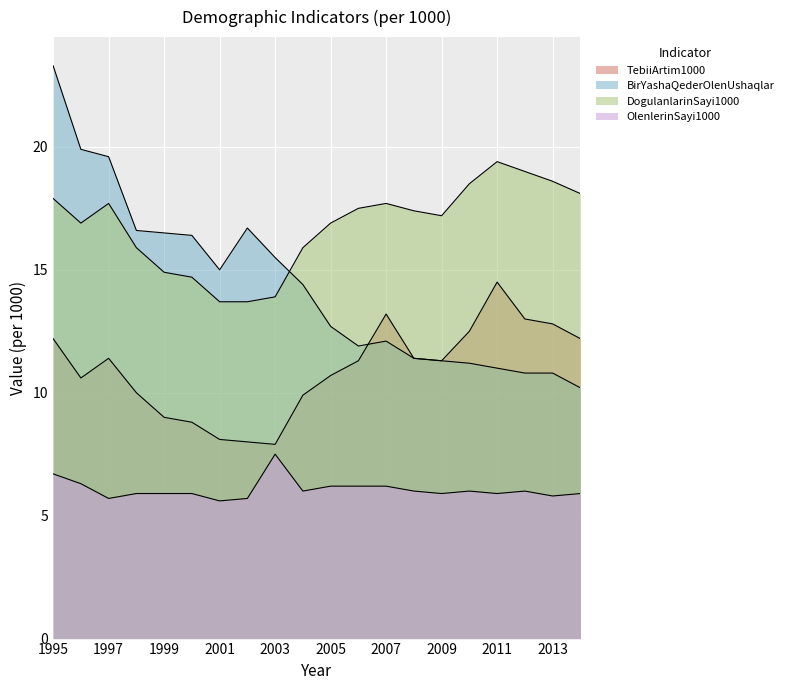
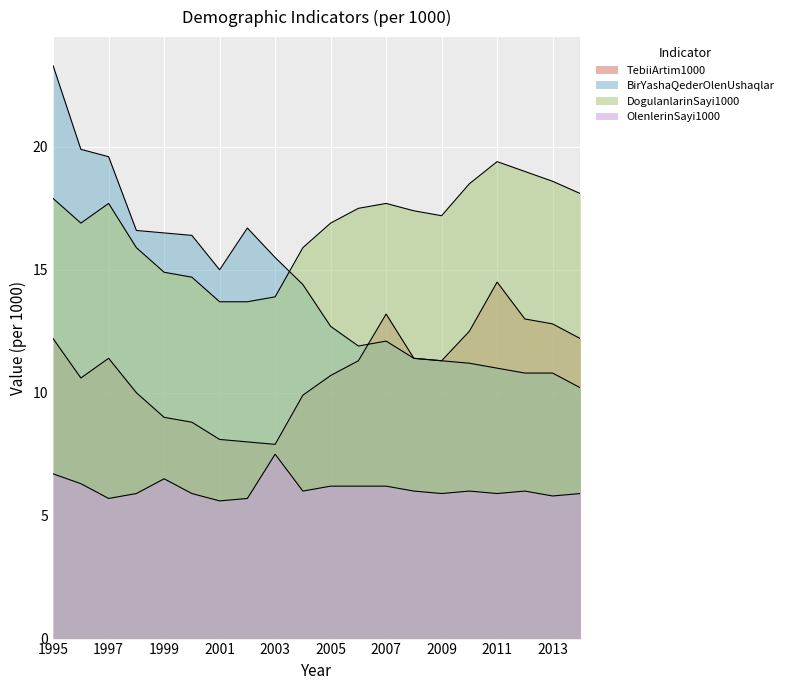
  {
    "TebiiArtim1000": {
      "1995": 12.2,
      "1997": 11.4,
      "1999": 9.0,
      "2001": 8.1,
      "2003": 7.9,
      "2005": 10.7,
      "2007": 13.2,
      "2011": 14.5,
      "2013": 12.8
    },
    "BirYashaQederOlenUshaqlar": {
      "1995": 23.3,
      "1997": 19.6,
      "1999": 16.5,
      "2001": 15.0,
      "2003": 15.5,
      "2005": 12.7,
      "2007": 12.1,
      "2011": 11.0,
      "2013": 10.8
    },
    "DogulanlarinSayi1000": {
      "1995": 17.9,
      "1997": 17.7,
      "1999": 14.9,
      "2001": 13.7,
      "2003": 13.9,
      "2005": 16.9,
      "2007": 17.7,
      "2009": 17.2,
      "2011": 19.4,
      "2013": 18.6
    },
    "OlenlerinSayi1000": {
      "1995": 6.7,
      "1997": 5.7,
-     "1999": 5.9,
+     "1999": 6.5,
      "2001": 5.6,
      "2003": 7.5,
      "2005": 6.2,
      "2007": 6.2,
      "2009": 5.9,
      "2011": 5.9,
      "2013": 5.8
    }
  }
